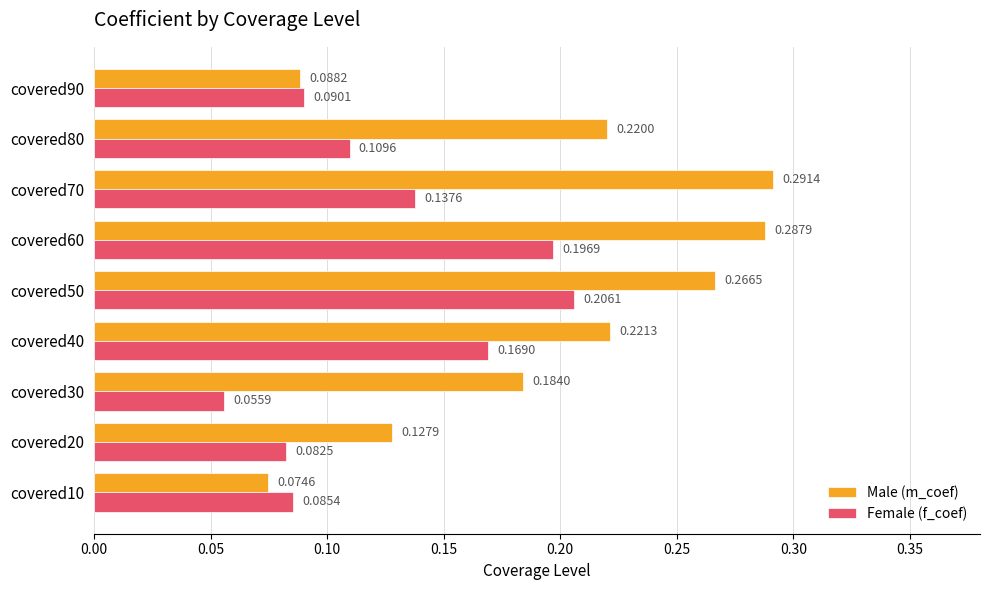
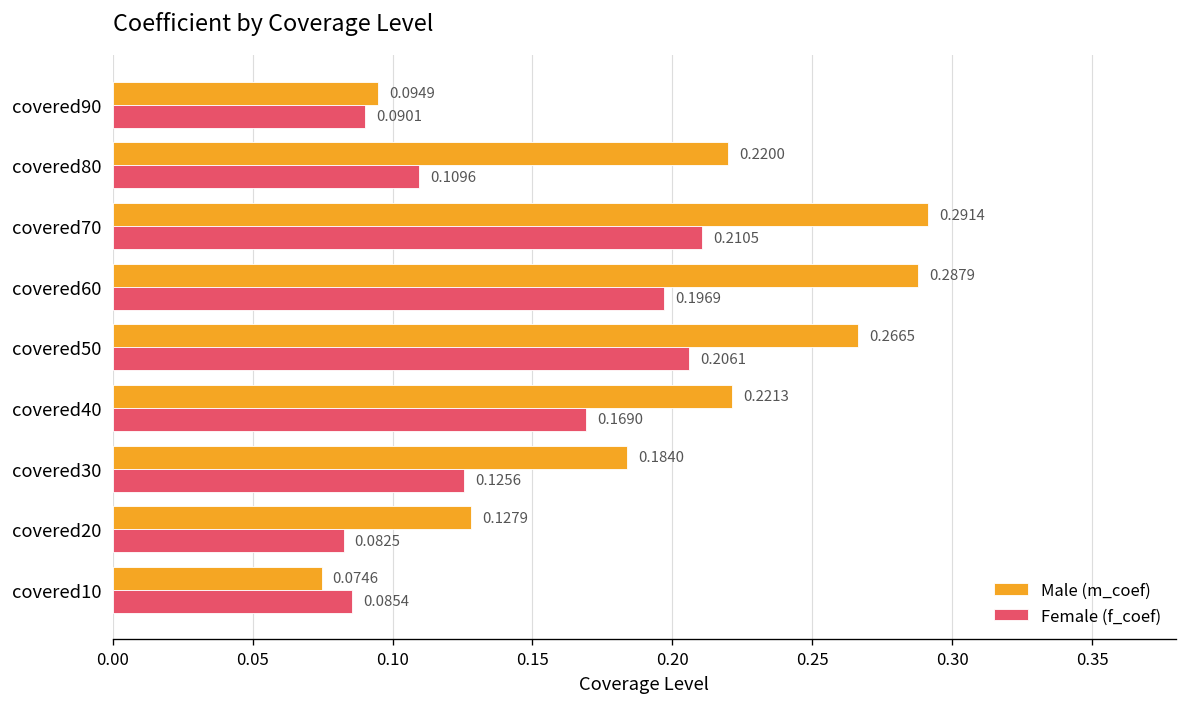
  {
    "Male (m_coef)": {
-     "covered90": 0.0882,
+     "covered90": 0.0949,
      "covered80": 0.2200,
      "covered70": 0.2914,
      "covered60": 0.2879,
      "covered50": 0.2665,
      "covered40": 0.2213,
      "covered30": 0.1840,
      "covered20": 0.1279,
      "covered10": 0.0746
    },
    "Female (f_coef)": {
      "covered90": 0.0901,
      "covered80": 0.1096,
-     "covered70": 0.1376,
+     "covered70": 0.2105,
      "covered60": 0.1969,
      "covered50": 0.2061,
      "covered40": 0.1690,
-     "covered30": 0.0559,
+     "covered30": 0.1256,
      "covered20": 0.0825,
      "covered10": 0.0854
    }
  }
